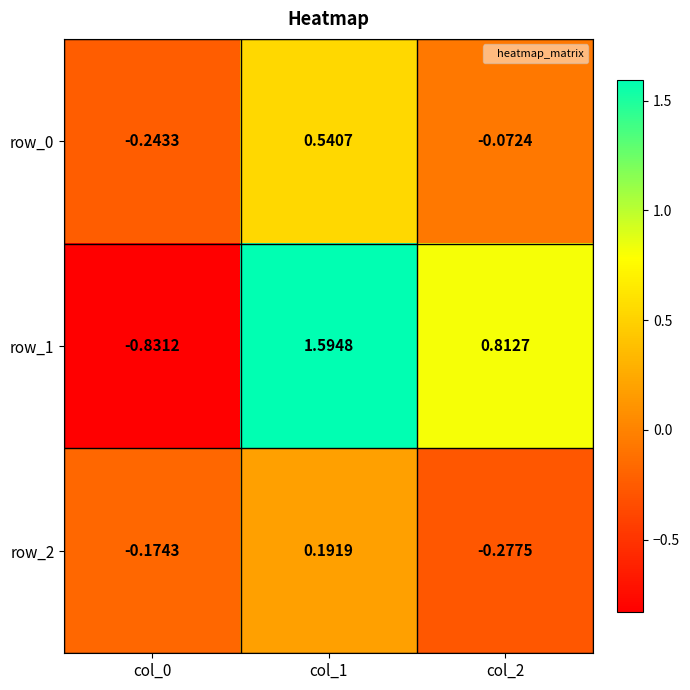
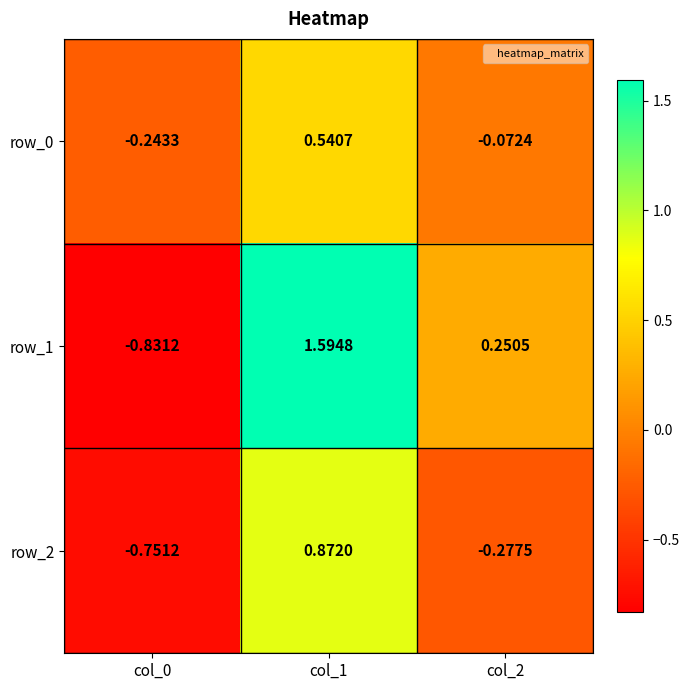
  {
    "row_0": {
      "col_0": -0.2433,
      "col_1": 0.5407,
      "col_2": -0.0724
    },
    "row_1": {
      "col_0": -0.8312,
      "col_1": 1.5948,
-     "col_2": 0.8127
+     "col_2": 0.2505
    },
    "row_2": {
-     "col_0": -0.1743,
-     "col_1": 0.1919,
+     "col_0": -0.7512,
+     "col_1": 0.8720,
      "col_2": -0.2775
    }
  }
